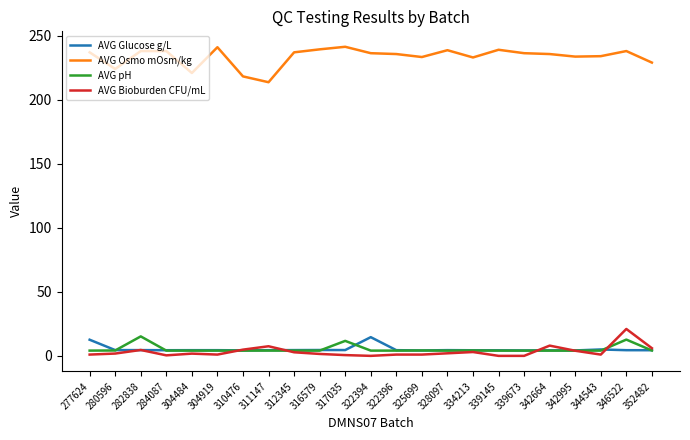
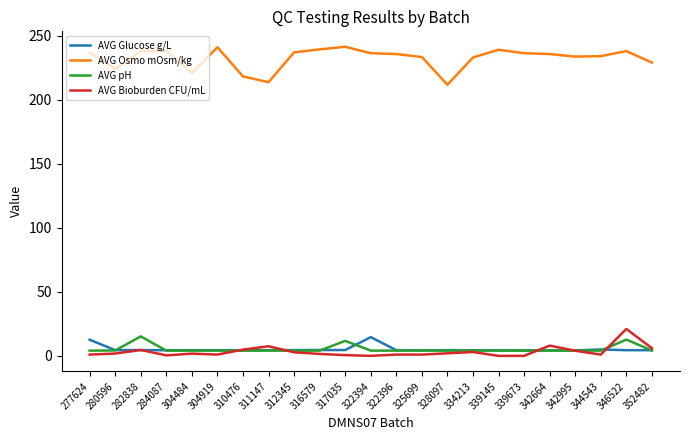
  {
    "AVG Glucose g/L": {
      "277624": 13,
      "317035": 5,
      "322394": 15,
      "346522": 4
    },
    "AVG Osmo mOsm/kg": {
      "304919": 241,
      "310476": 218,
      "311147": 214,
      "312345": 237,
      "316579": 239,
      "317035": 241,
      "322394": 236,
      "322396": 236,
      "325699": 233,
-     "328097": 239,
+     "328097": 212,
      "334213": 233,
      "339145": 239,
      "339673": 236,
      "342664": 236,
      "342995": 234,
      "344543": 234,
      "346522": 238,
      "352482": 229
    },
    "AVG pH": {
      "277624": 4,
      "282838": 15,
      "317035": 12,
      "322394": 4,
      "346522": 13
    },
    "AVG Bioburden CFU/mL": {
      "277624": 1,
      "280596": 2,
      "284087": 0,
      "304484": 2,
      "304919": 1,
      "311147": 8,
      "316579": 2,
      "317035": 1,
      "322394": 0,
      "322396": 1,
      "325699": 1,
      "328097": 2,
      "339145": 0,
      "339673": 0,
      "342664": 8,
      "344543": 1,
      "346522": 21
    }
  }
